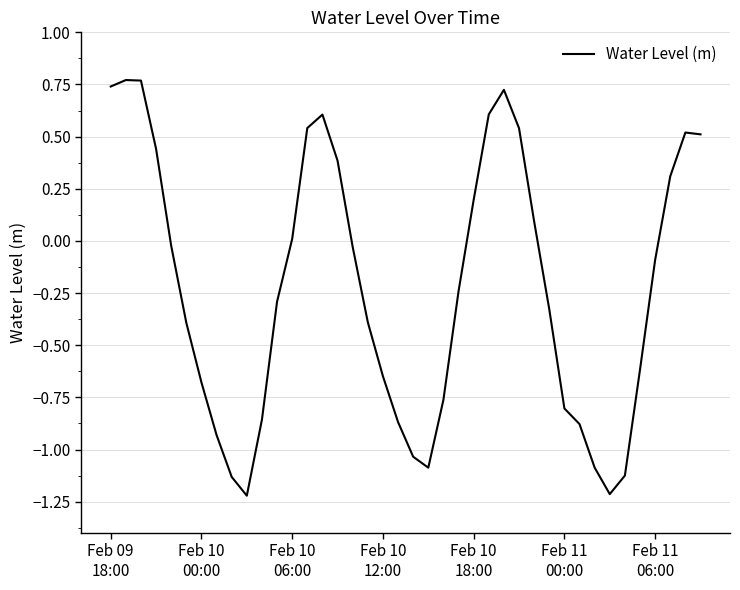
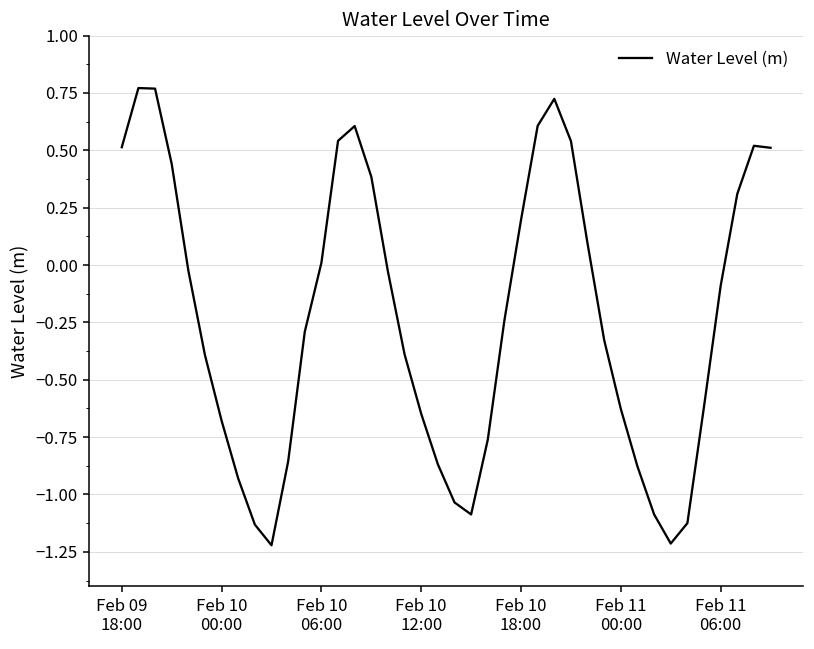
  {
-   "Feb 09 18:00": 0.74,
+   "Feb 09 18:00": 0.51,
    "Feb 10 00:00": -0.68,
    "Feb 10 06:00": 0.01,
    "Feb 10 12:00": -0.65,
    "Feb 10 18:00": 0.20,
-   "Feb 11 00:00": -0.80,
+   "Feb 11 00:00": -0.63,
    "Feb 11 06:00": -0.09
  }
